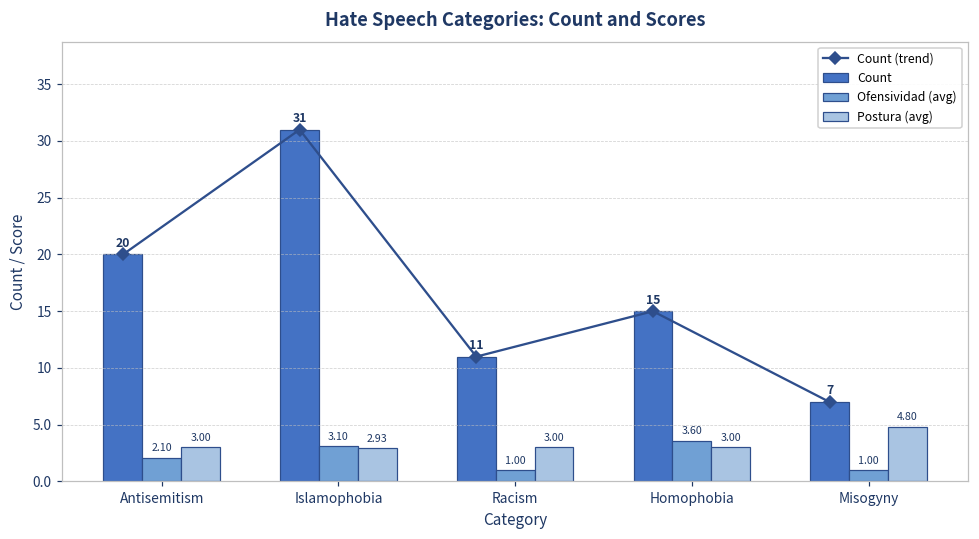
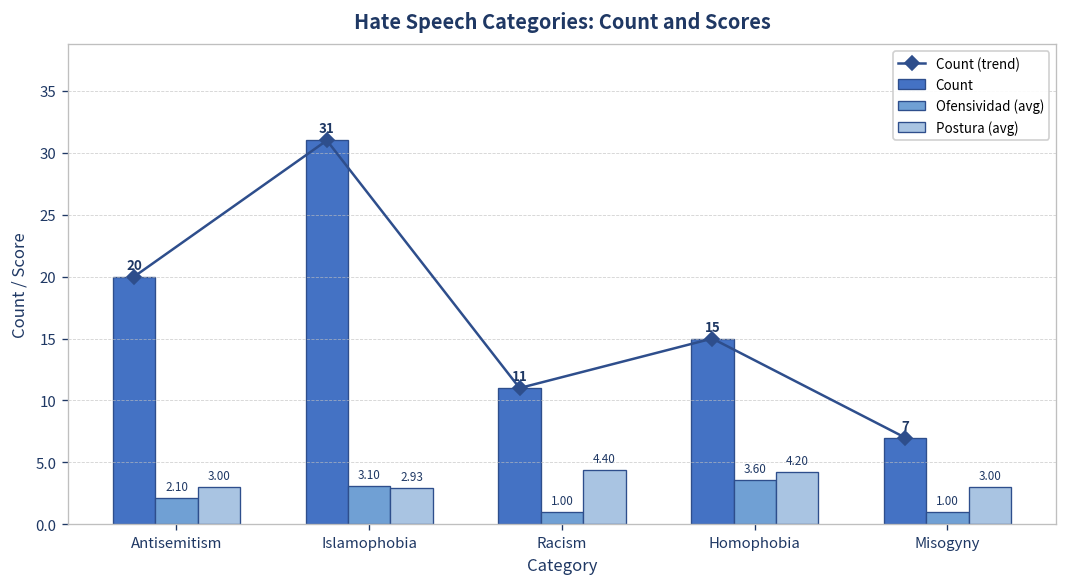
  {
    "Count": {
      "Antisemitism": 20,
      "Islamophobia": 31,
      "Racism": 11,
      "Homophobia": 15,
      "Misogyny": 7
    },
    "Ofensividad (avg)": {
      "Antisemitism": 2.10,
      "Islamophobia": 3.10,
      "Racism": 1.00,
      "Homophobia": 3.60,
      "Misogyny": 1.00
    },
    "Postura (avg)": {
      "Antisemitism": 3.00,
      "Islamophobia": 2.93,
-     "Racism": 3.00,
-     "Homophobia": 3.00,
-     "Misogyny": 4.80
+     "Racism": 4.40,
+     "Homophobia": 4.20,
+     "Misogyny": 3.00
    }
  }
